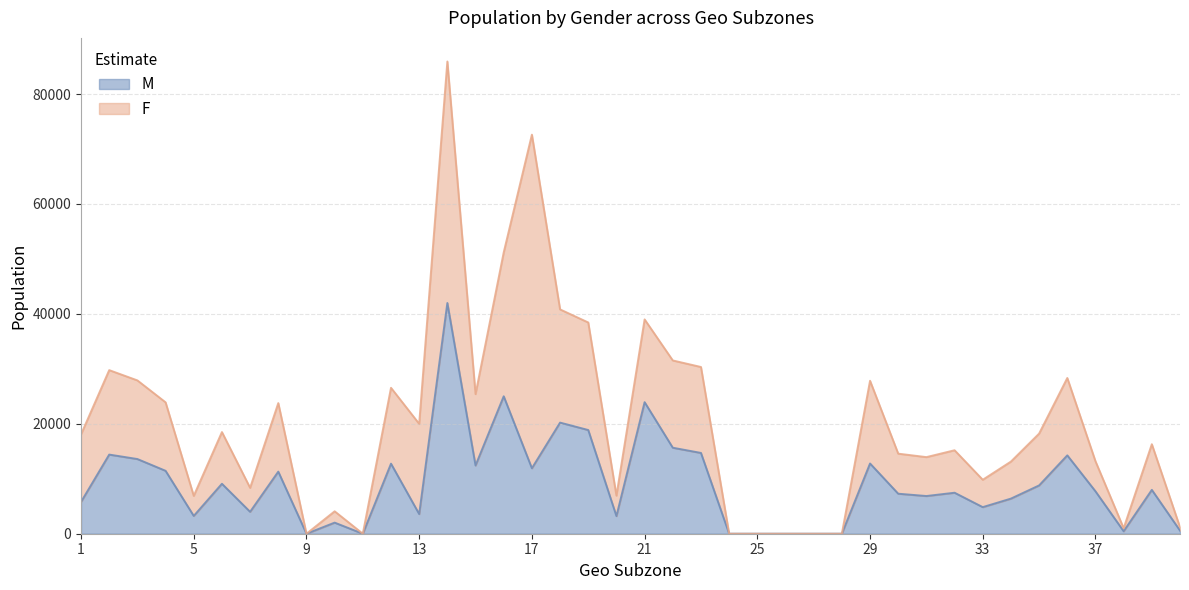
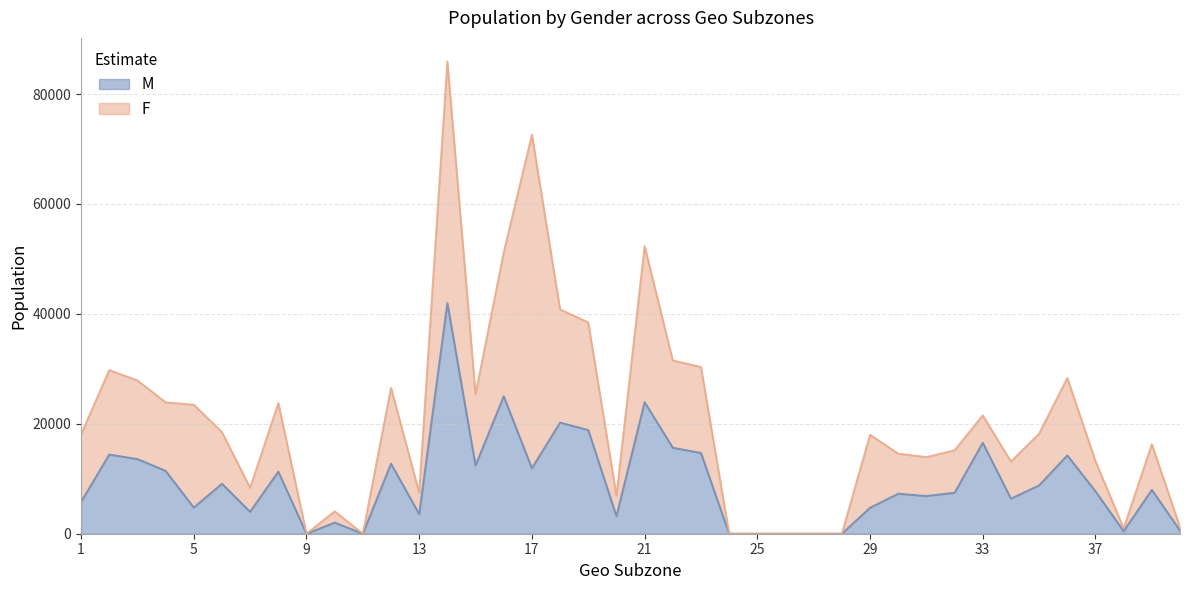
  {
    "M": {
      "1": 6000,
-     "5": 3000,
+     "5": 5000,
      "13": 4000,
      "17": 12000,
      "21": 24000,
-     "29": 13000,
-     "33": 5000,
+     "29": 5000,
+     "33": 17000,
      "37": 8000
    },
    "F": {
      "1": 12000,
-     "5": 4000,
-     "13": 16000,
+     "5": 19000,
+     "13": 4000,
      "17": 61000,
-     "21": 15000,
-     "29": 15000,
+     "21": 28000,
+     "29": 13000,
      "33": 5000,
      "37": 5000
    }
  }
